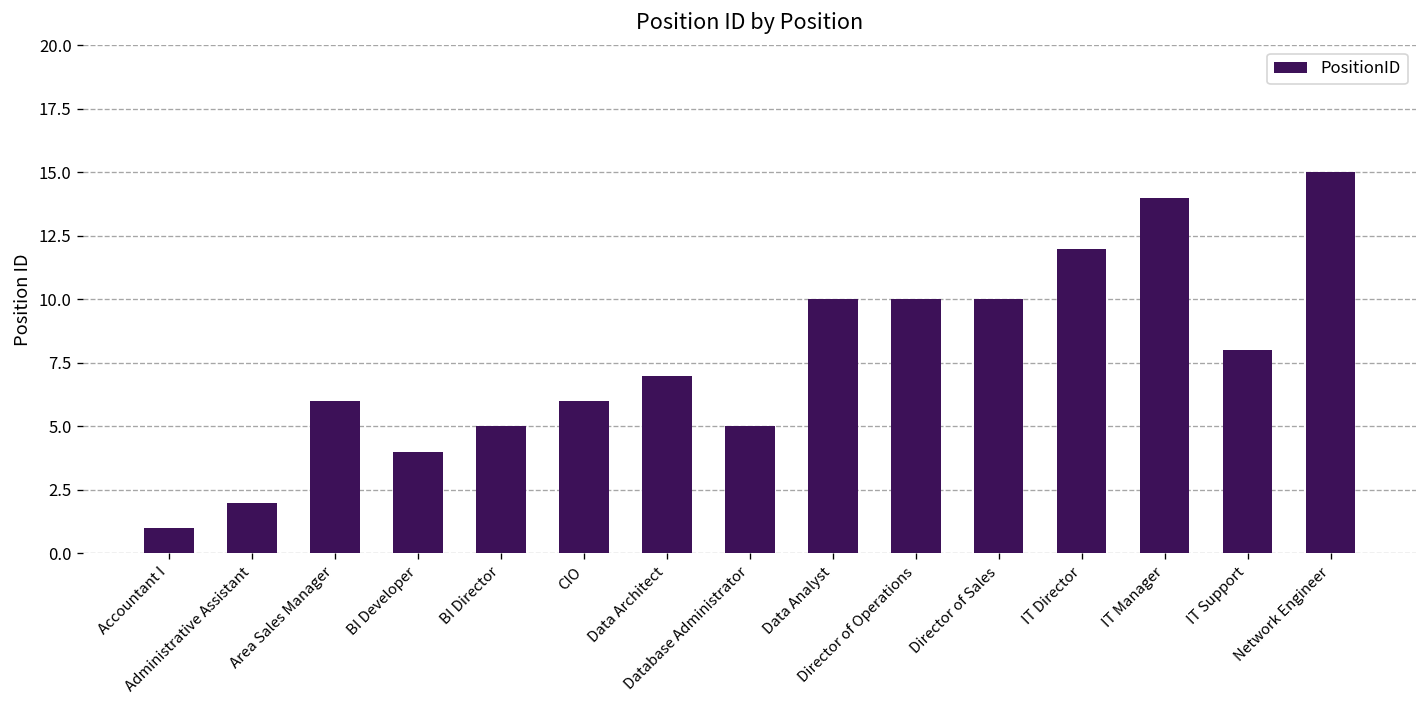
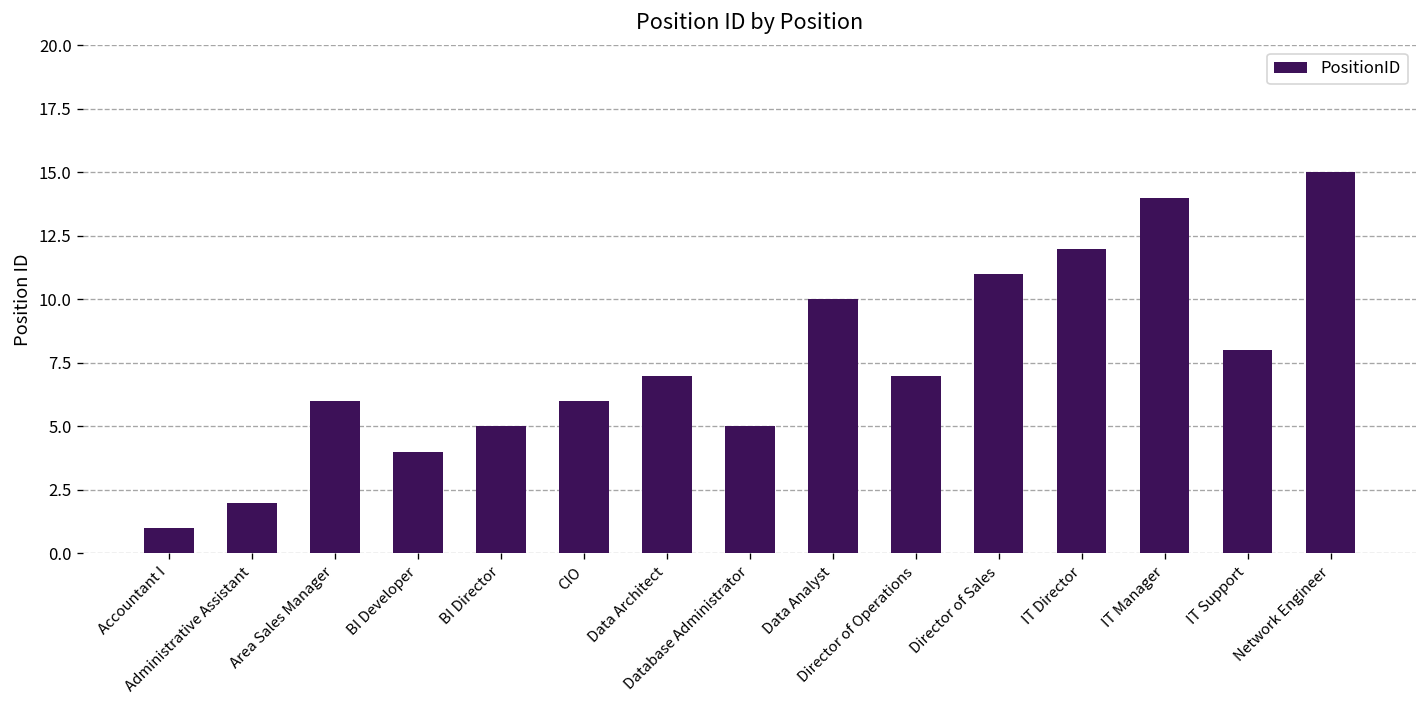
  {
    "Accountant I": 1,
    "Administrative Assistant": 2,
    "Area Sales Manager": 6,
    "BI Developer": 4,
    "BI Director": 5,
    "CIO": 6,
    "Data Architect": 7,
    "Database Administrator": 5,
    "Data Analyst": 10,
-   "Director of Operations": 10,
-   "Director of Sales": 10,
+   "Director of Operations": 7,
+   "Director of Sales": 11,
    "IT Director": 12,
    "IT Manager": 14,
    "IT Support": 8,
    "Network Engineer": 15
  }
